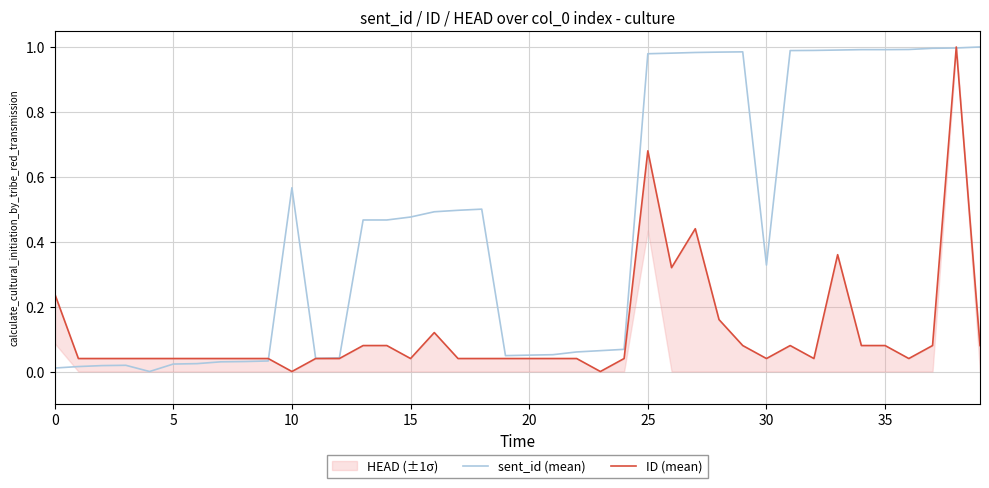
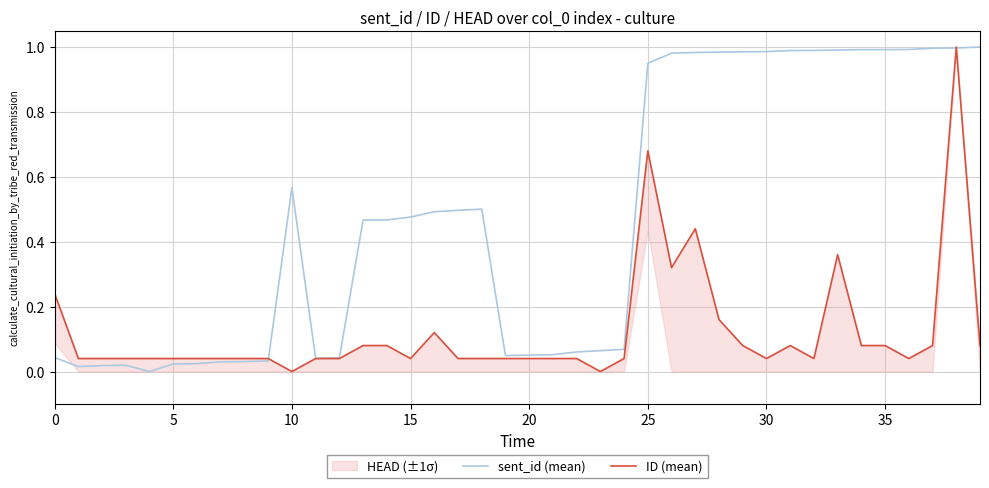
  {
    "sent_id (mean)": {
-     "0": 0.01,
+     "0": 0.04,
      "5": 0.02,
      "10": 0.57,
      "15": 0.48,
      "20": 0.05,
-     "25": 0.98,
-     "30": 0.33,
+     "25": 0.95,
+     "30": 0.99,
      "35": 0.99
    },
    "HEAD (±1σ)": {
      "0": 0.24,
      "5": 0.04,
      "10": 0.00,
      "15": 0.04,
      "20": 0.04,
      "25": 0.68,
      "30": 0.04,
      "35": 0.08
    }
  }
